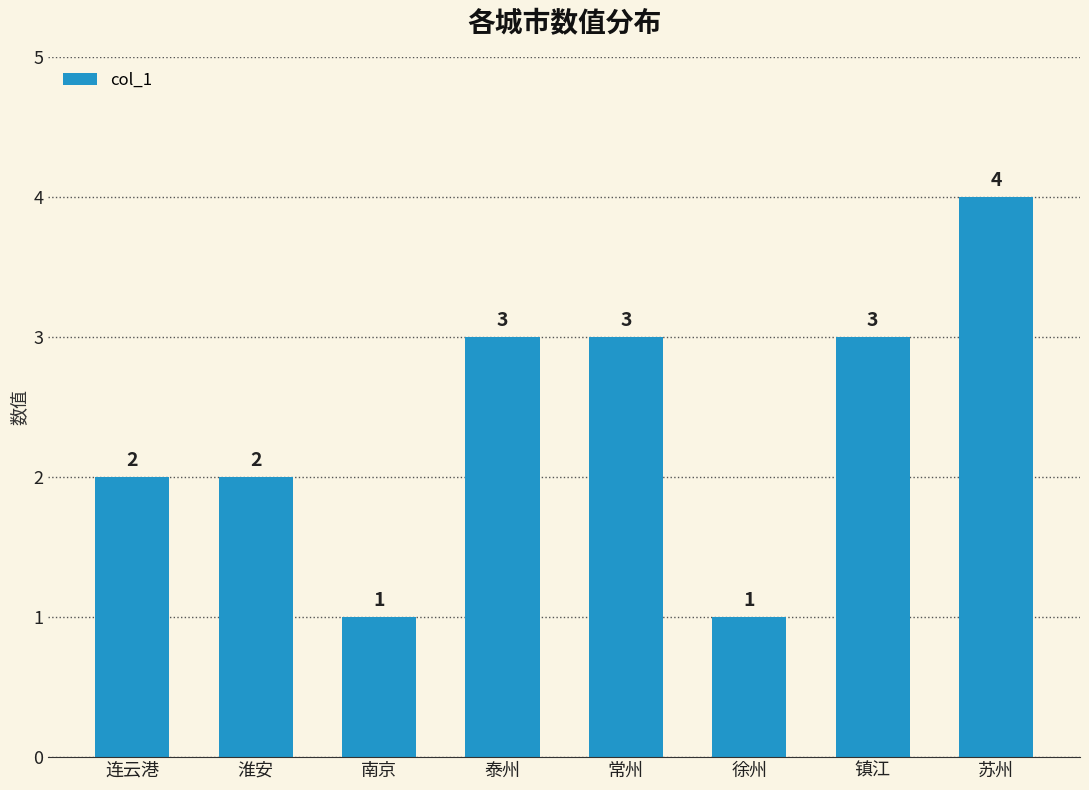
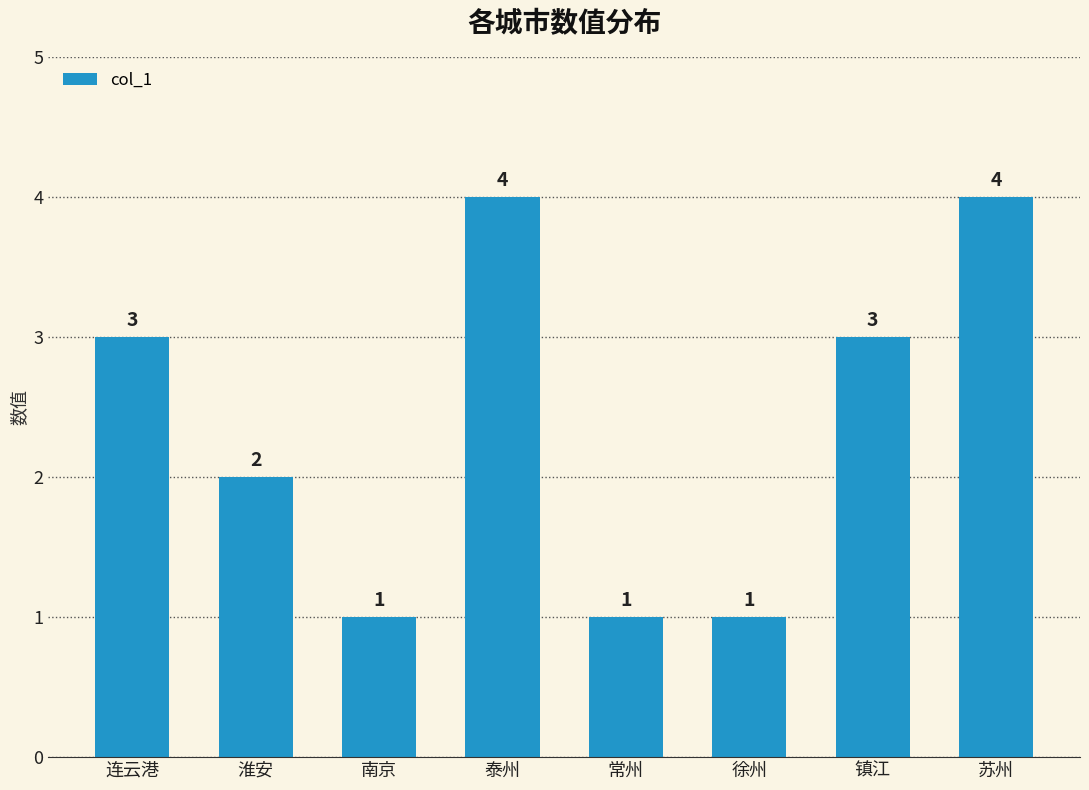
  {
-   "连云港": 2,
+   "连云港": 3,
    "淮安": 2,
    "南京": 1,
-   "泰州": 3,
-   "常州": 3,
+   "泰州": 4,
+   "常州": 1,
    "徐州": 1,
    "镇江": 3,
    "苏州": 4
  }
